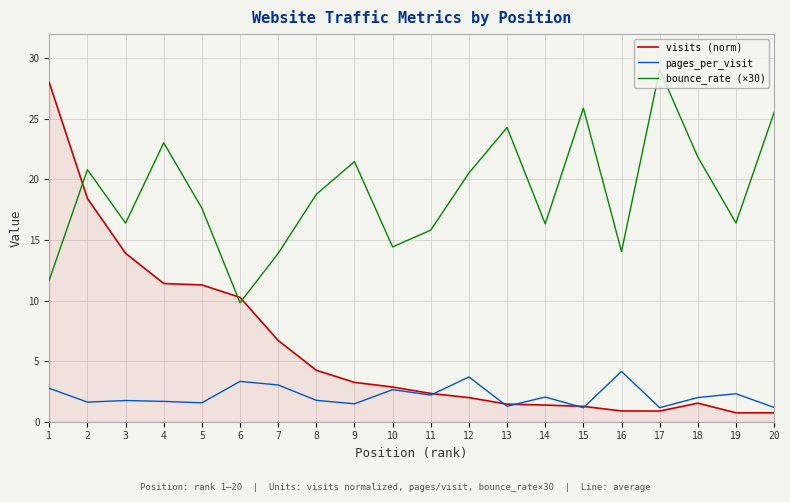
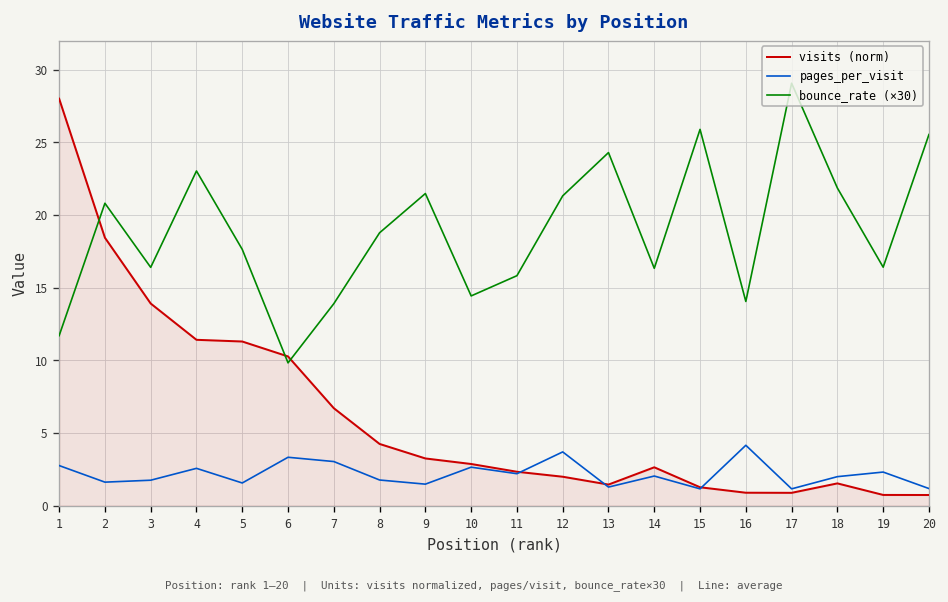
  {
    "visits (norm)": {
      "1": 28.0,
      "2": 18.4,
      "3": 13.9,
      "4": 11.4,
      "5": 11.3,
      "6": 10.3,
      "7": 6.7,
      "8": 4.2,
      "9": 3.2,
      "10": 2.9,
      "12": 2.0,
-     "14": 1.4,
+     "14": 2.6,
      "16": 0.9,
      "17": 0.9,
      "18": 1.5,
      "19": 0.7,
      "20": 0.7
    },
    "pages_per_visit": {
      "1": 2.8,
      "2": 1.6,
      "3": 1.8,
-     "4": 1.7,
+     "4": 2.6,
      "5": 1.6,
      "6": 3.3,
      "7": 3.0,
      "8": 1.8,
      "9": 1.5,
      "10": 2.6,
      "12": 3.7,
      "14": 2.0,
      "16": 4.2,
      "17": 1.2,
      "18": 2.0,
      "19": 2.3,
      "20": 1.2
    },
    "bounce_rate (×30)": {
      "1": 11.7,
      "2": 20.8,
      "3": 16.4,
      "4": 23.0,
      "5": 17.6,
      "6": 9.8,
      "7": 13.9,
      "8": 18.8,
      "9": 21.5,
      "10": 14.4,
      "11": 15.8,
-     "12": 20.5,
+     "12": 21.3,
      "13": 24.3,
      "14": 16.3,
      "15": 25.9,
      "16": 14.0,
      "18": 21.9,
      "19": 16.4,
      "20": 25.5
    }
  }
